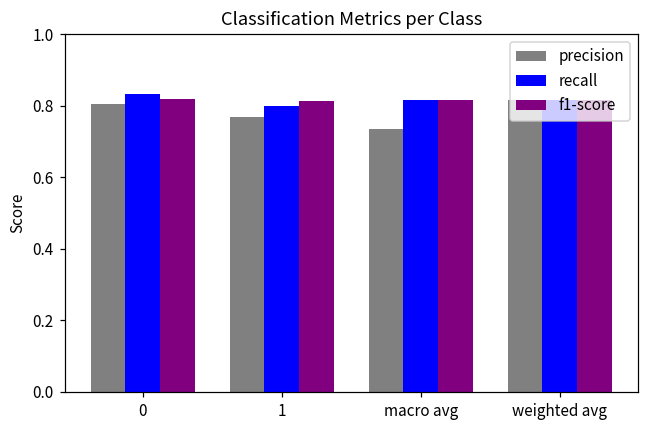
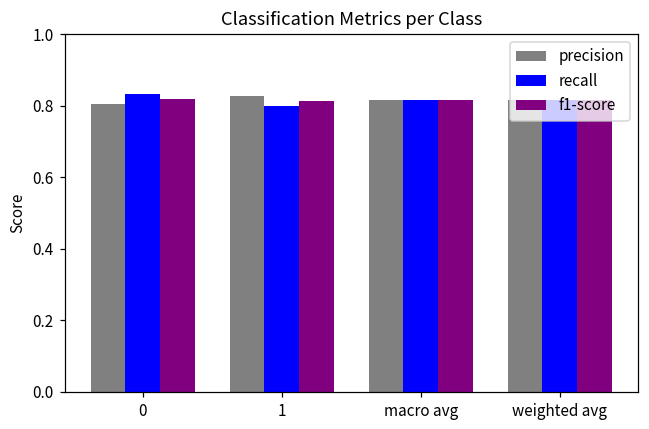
  {
    "precision": {
      "0": 0.81,
-     "1": 0.77,
-     "macro avg": 0.74
+     "1": 0.83,
+     "macro avg": 0.82
    },
    "recall": {
      "0": 0.83,
      "1": 0.80,
      "macro avg": 0.82
    },
    "f1-score": {
      "0": 0.82,
      "1": 0.81,
      "macro avg": 0.82
    }
  }
